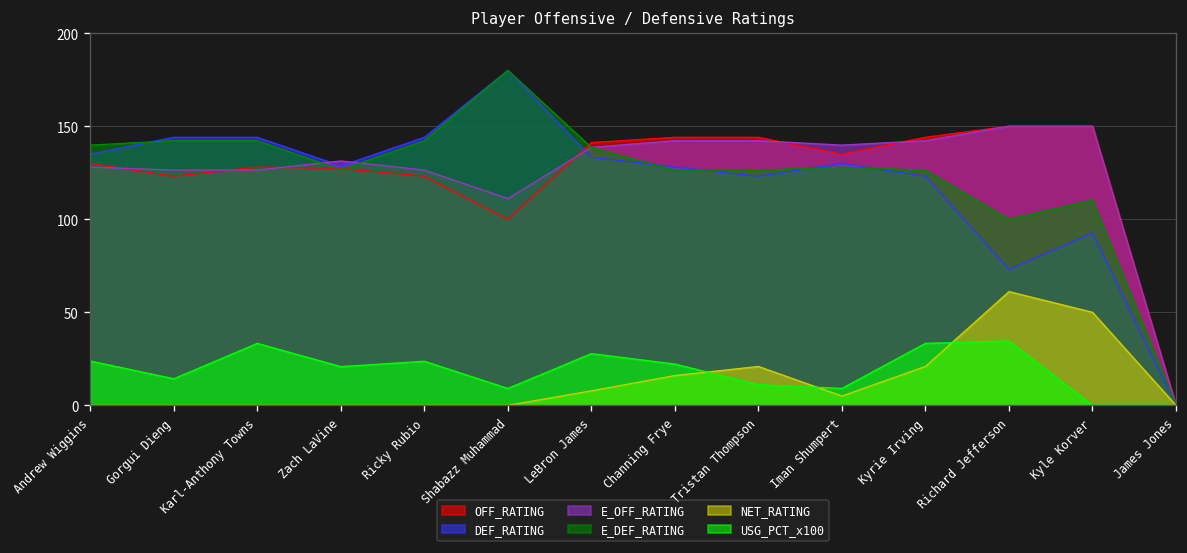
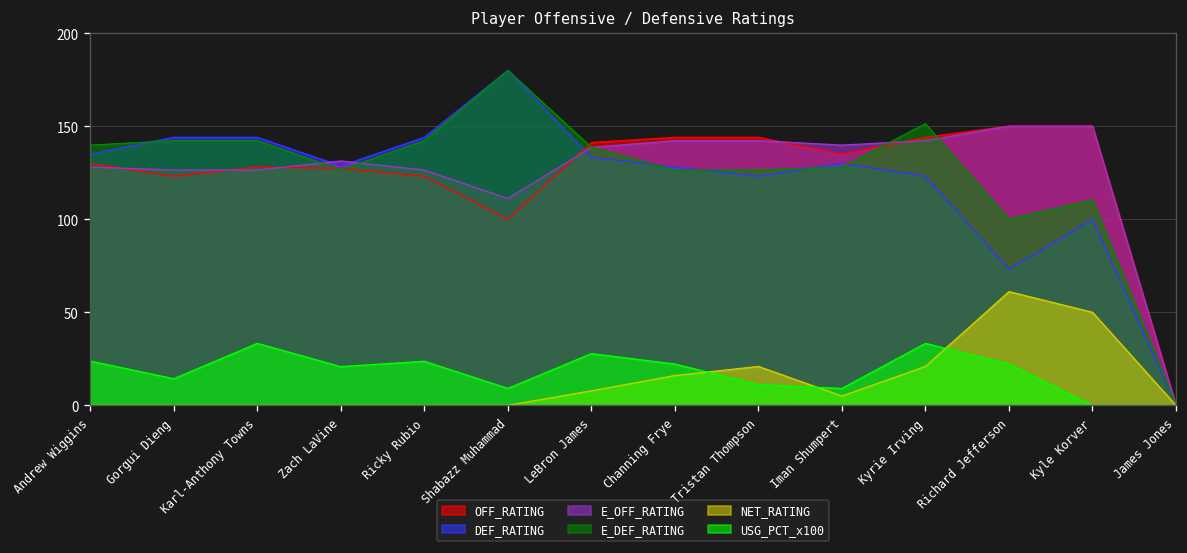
  {
    "OFF_RATING": {
      "Andrew Wiggins": 130,
      "Gorgui Dieng": 123,
      "Ricky Rubio": 123,
      "Shabazz Muhammad": 100,
      "LeBron James": 141,
      "Channing Frye": 144,
      "Tristan Thompson": 144,
      "Iman Shumpert": 135,
      "Kyrie Irving": 144
    },
    "DEF_RATING": {
      "Andrew Wiggins": 135,
      "Gorgui Dieng": 144,
      "Karl-Anthony Towns": 144,
      "Ricky Rubio": 144,
      "LeBron James": 133,
      "Tristan Thompson": 123,
      "Iman Shumpert": 130,
      "Kyrie Irving": 123,
      "Richard Jefferson": 73,
-     "Kyle Korver": 93
+     "Kyle Korver": 100
    },
    "E_OFF_RATING": {
      "Andrew Wiggins": 128,
      "Gorgui Dieng": 126,
      "Zach LaVine": 131,
      "Ricky Rubio": 126,
      "Shabazz Muhammad": 111,
      "Channing Frye": 142,
      "Tristan Thompson": 142,
      "Iman Shumpert": 140,
      "Kyrie Irving": 142
    },
    "E_DEF_RATING": {
      "Andrew Wiggins": 140,
      "Gorgui Dieng": 142,
      "Karl-Anthony Towns": 142,
      "Ricky Rubio": 142,
      "Tristan Thompson": 126,
      "Iman Shumpert": 128,
-     "Kyrie Irving": 126,
+     "Kyrie Irving": 151,
      "Richard Jefferson": 100,
      "Kyle Korver": 110
    },
    "NET_RATING": {
      "Andrew Wiggins": 0,
      "Gorgui Dieng": 0,
      "Karl-Anthony Towns": 0,
      "Zach LaVine": 0,
      "Ricky Rubio": 0,
      "Shabazz Muhammad": 0,
      "LeBron James": 8,
      "Channing Frye": 16,
      "Tristan Thompson": 21,
      "Iman Shumpert": 5,
      "Kyrie Irving": 21,
      "Richard Jefferson": 61,
      "Kyle Korver": 50
    },
    "USG_PCT_x100": {
      "Andrew Wiggins": 24,
      "Gorgui Dieng": 14,
      "Karl-Anthony Towns": 33,
      "Zach LaVine": 21,
      "Ricky Rubio": 24,
      "Shabazz Muhammad": 9,
      "LeBron James": 28,
      "Channing Frye": 22,
      "Tristan Thompson": 11,
      "Iman Shumpert": 9,
      "Kyrie Irving": 33,
-     "Richard Jefferson": 35,
+     "Richard Jefferson": 22,
      "Kyle Korver": 0
    }
  }
